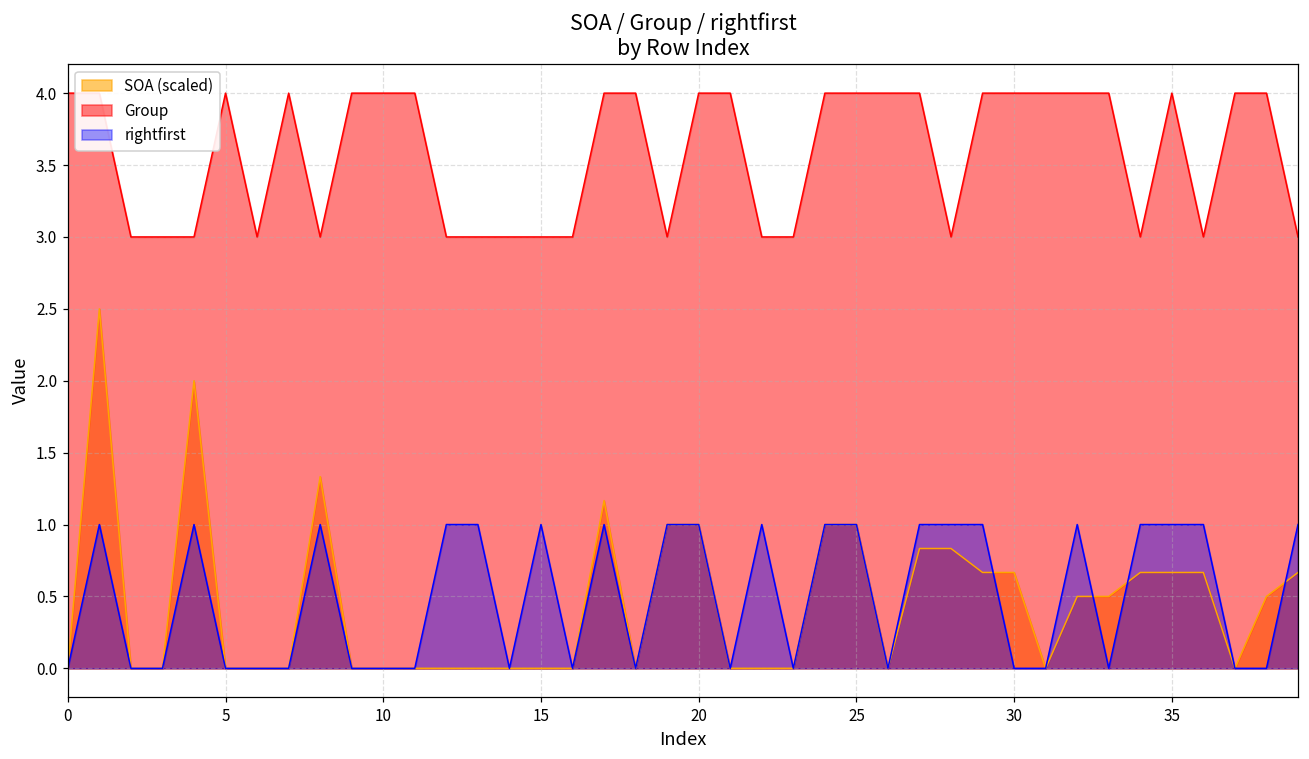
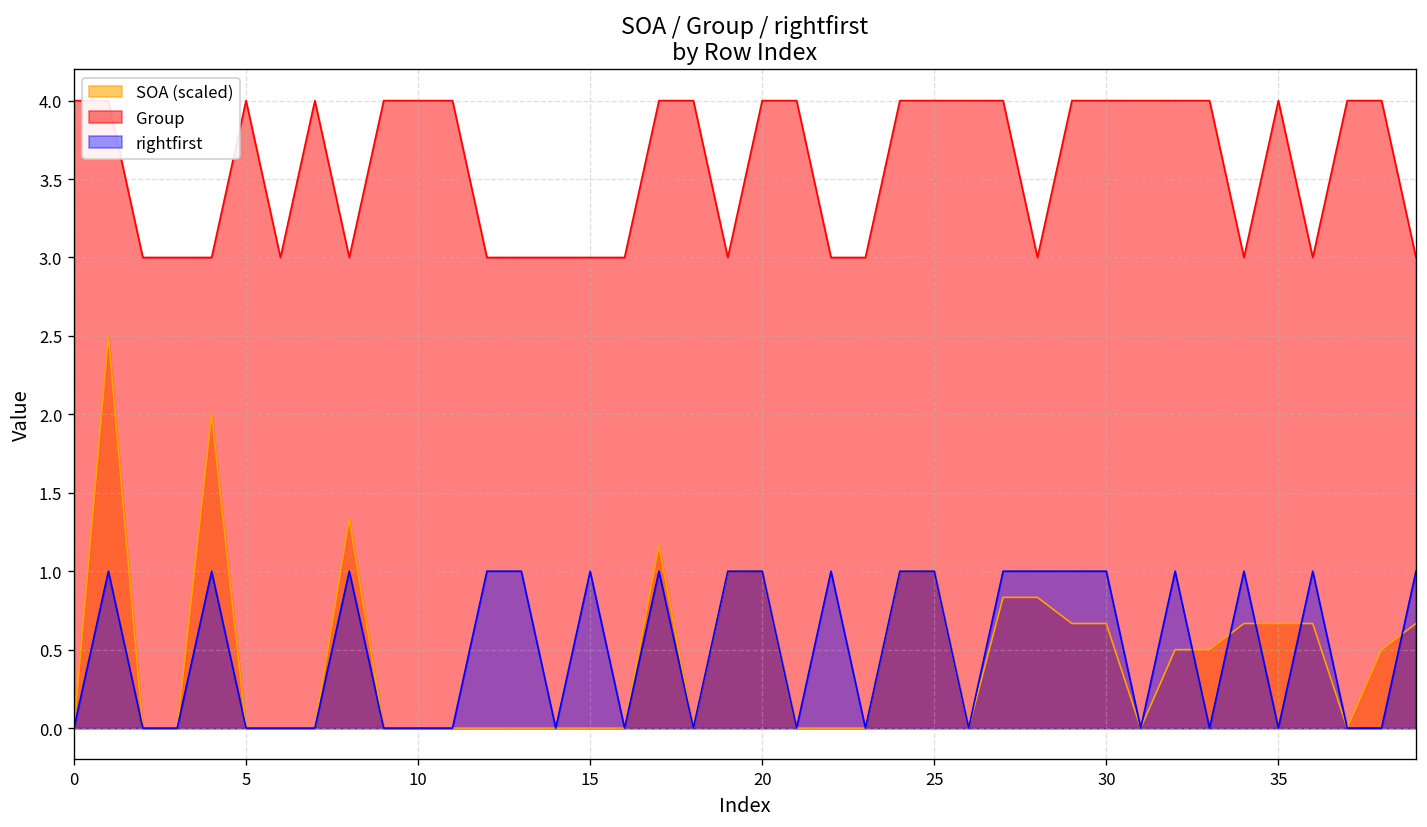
  {
    "SOA (scaled)": {
      "15": 0,
      "30": 0.67,
      "35": 0.67
    },
    "Group": {
      "0": 4,
      "5": 4,
      "10": 4,
      "15": 3,
      "20": 4,
      "25": 4,
      "30": 4,
      "35": 4
    },
    "rightfirst": {
      "15": 1,
-     "30": 0,
-     "35": 1
+     "30": 1,
+     "35": 0
    }
  }
